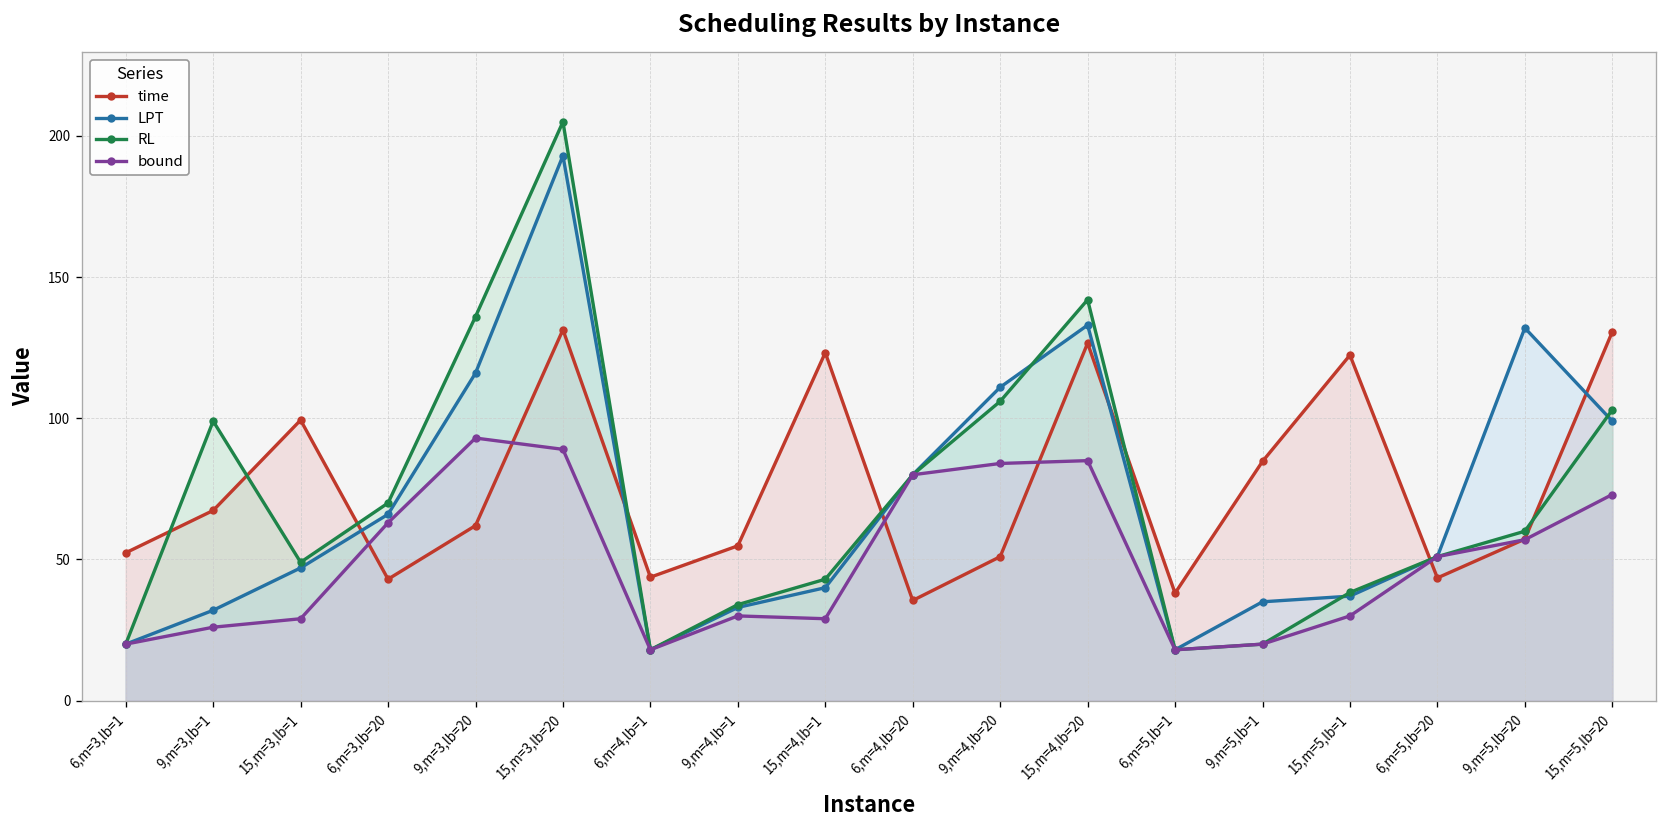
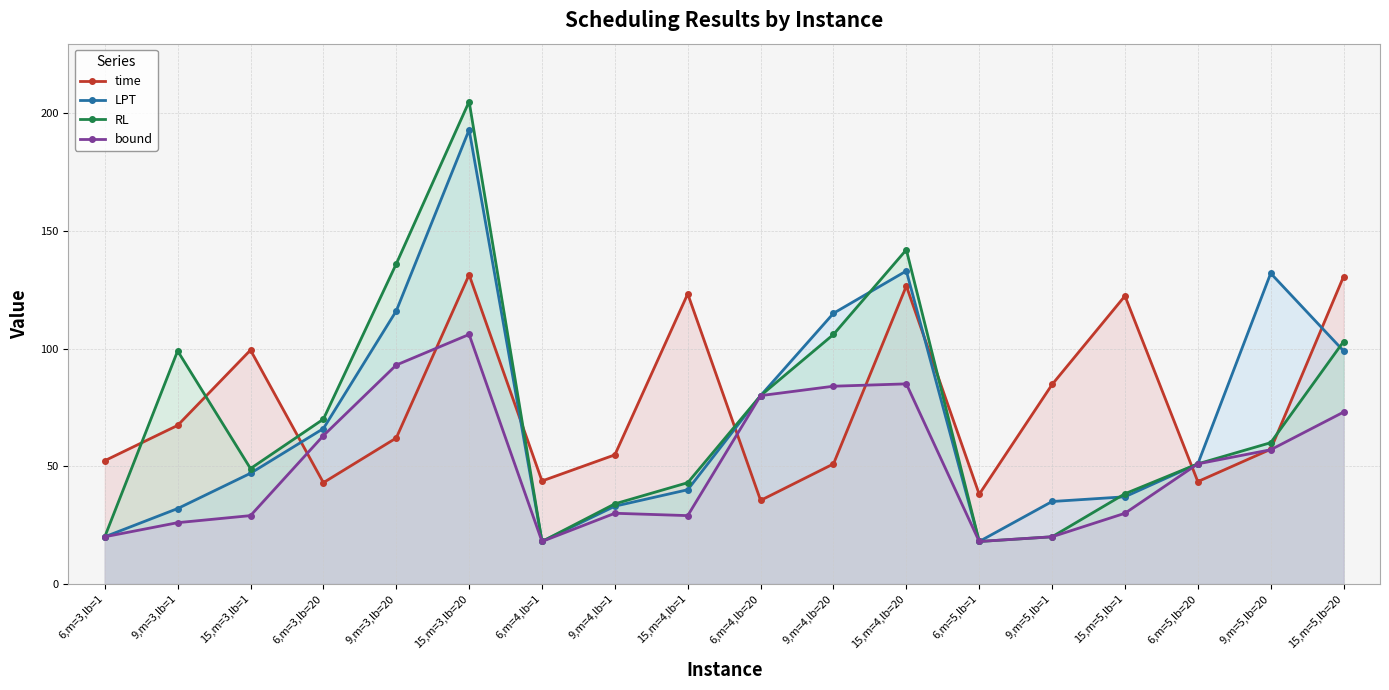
  {
    "time": {
      "6,m=3,lb=1": 52,
      "9,m=3,lb=1": 67,
      "15,m=3,lb=1": 99,
      "6,m=3,lb=20": 43,
      "9,m=3,lb=20": 62,
      "15,m=3,lb=20": 131,
      "6,m=4,lb=1": 44,
      "9,m=4,lb=1": 55,
      "15,m=4,lb=1": 123,
      "6,m=4,lb=20": 35,
      "9,m=4,lb=20": 51,
      "15,m=4,lb=20": 127,
      "6,m=5,lb=1": 38,
      "9,m=5,lb=1": 85,
      "15,m=5,lb=1": 122,
      "6,m=5,lb=20": 43,
      "15,m=5,lb=20": 131
    },
    "LPT": {
      "9,m=3,lb=1": 32,
      "15,m=3,lb=1": 47,
      "6,m=3,lb=20": 66,
      "9,m=3,lb=20": 116,
      "15,m=3,lb=20": 193,
      "15,m=4,lb=1": 40,
-     "9,m=4,lb=20": 111,
+     "9,m=4,lb=20": 115,
      "15,m=4,lb=20": 133,
      "9,m=5,lb=1": 35,
      "15,m=5,lb=1": 37,
      "9,m=5,lb=20": 132,
      "15,m=5,lb=20": 99
    },
    "RL": {
      "9,m=3,lb=1": 99,
      "15,m=3,lb=1": 49,
      "6,m=3,lb=20": 70,
      "9,m=3,lb=20": 136,
      "15,m=3,lb=20": 205,
      "15,m=4,lb=1": 43,
      "9,m=4,lb=20": 106,
      "15,m=4,lb=20": 142,
      "15,m=5,lb=1": 38,
      "9,m=5,lb=20": 60,
      "15,m=5,lb=20": 103
    },
    "bound": {
      "9,m=3,lb=1": 26,
      "15,m=3,lb=1": 29,
      "6,m=3,lb=20": 63,
      "9,m=3,lb=20": 93,
-     "15,m=3,lb=20": 89,
+     "15,m=3,lb=20": 106,
      "9,m=4,lb=1": 30,
      "15,m=4,lb=1": 29,
      "9,m=4,lb=20": 84,
      "15,m=4,lb=20": 85,
      "15,m=5,lb=1": 30,
      "15,m=5,lb=20": 73
    }
  }
